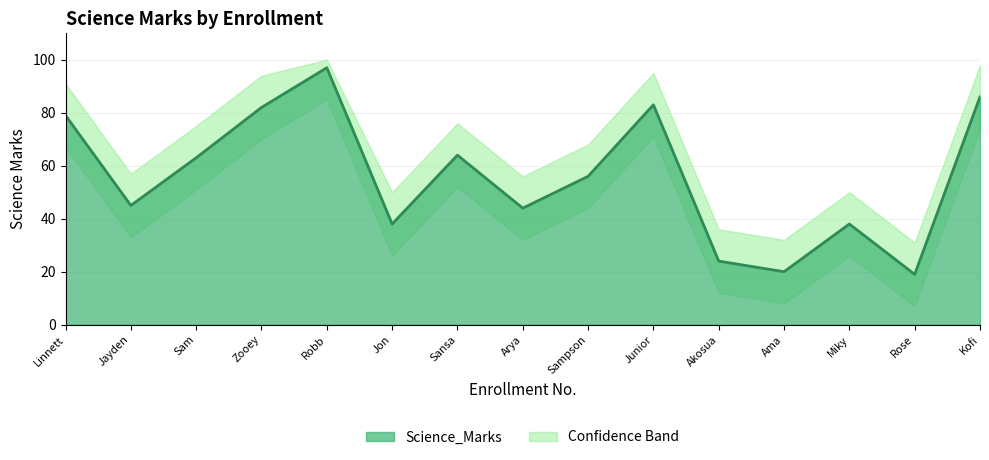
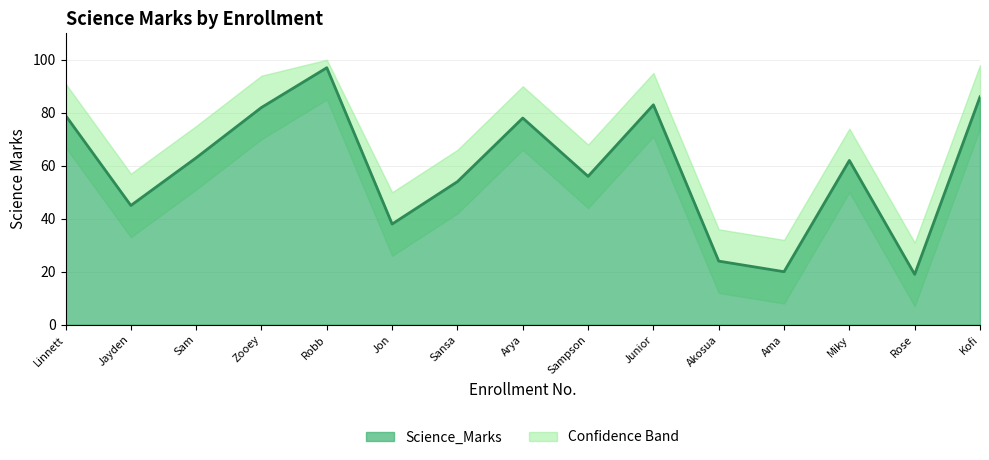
  {
    "Science_Marks": {
      "Linnett": 79,
      "Jayden": 45,
      "Sam": 63,
      "Zooey": 82,
      "Robb": 97,
      "Jon": 38,
-     "Sansa": 64,
-     "Arya": 44,
+     "Sansa": 54,
+     "Arya": 78,
      "Sampson": 56,
      "Junior": 83,
      "Akosua": 24,
      "Ama": 20,
-     "Miky": 38,
+     "Miky": 62,
      "Rose": 19,
      "Kofi": 86
    }
  }
